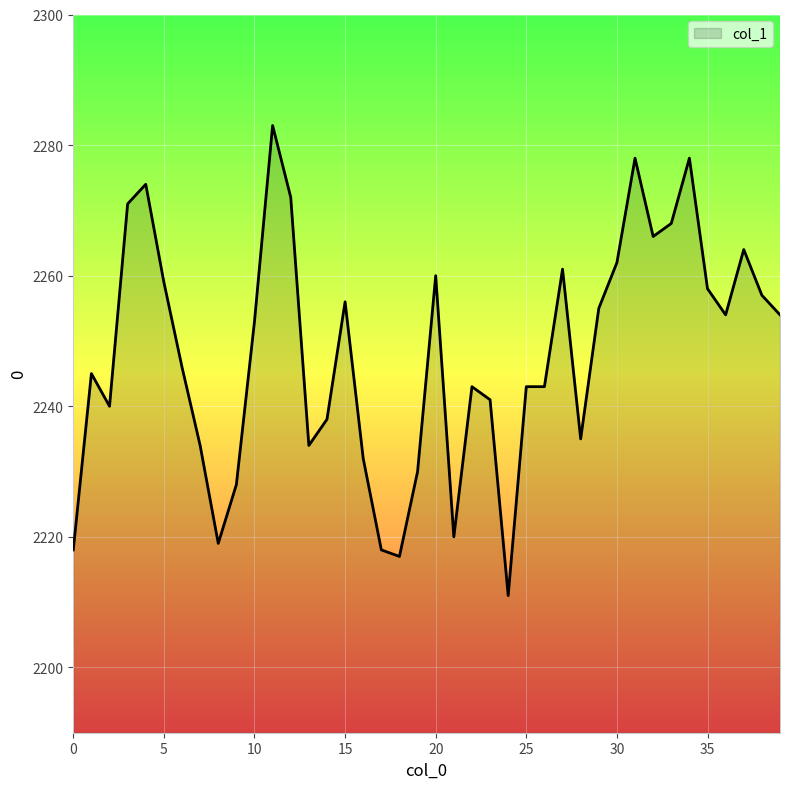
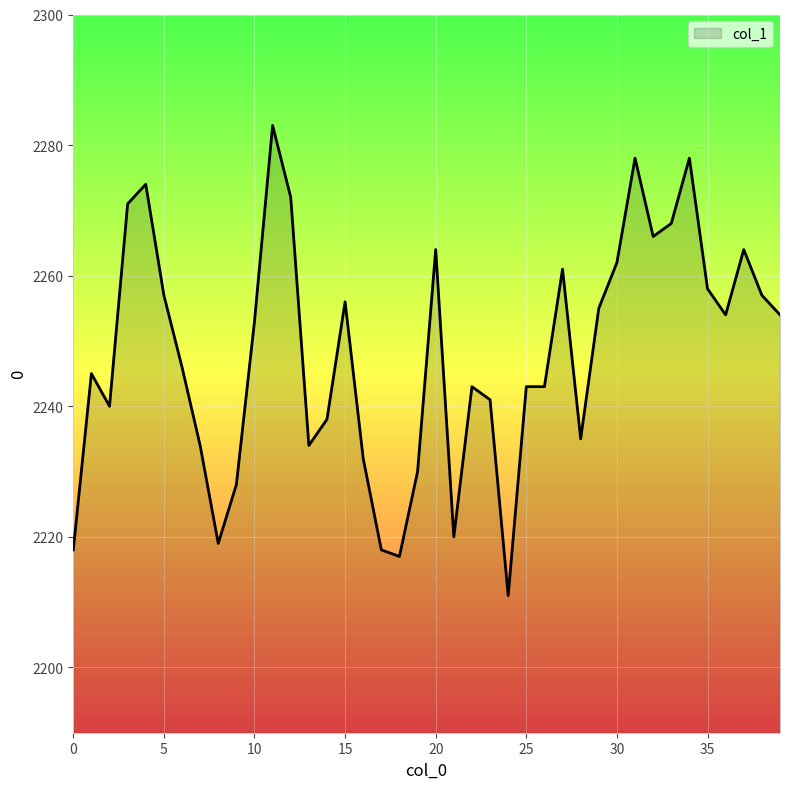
  {
    "0": 2218,
-   "5": 2259,
+   "5": 2257,
    "10": 2253,
    "15": 2256,
-   "20": 2260,
+   "20": 2264,
    "25": 2243,
    "30": 2262,
    "35": 2258
  }
